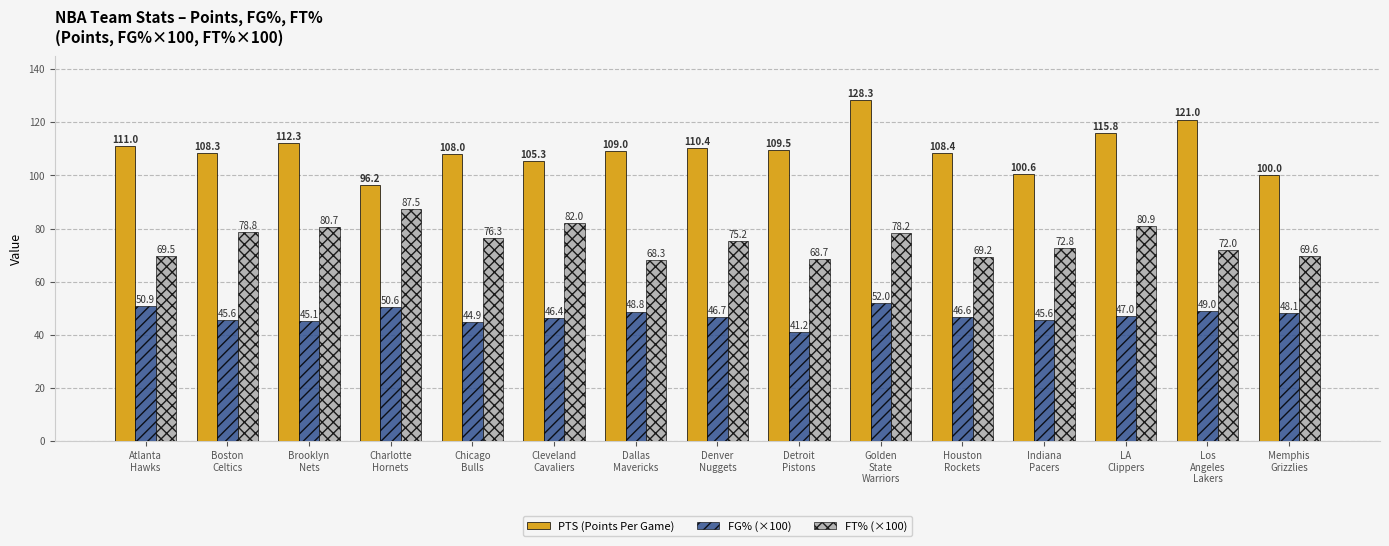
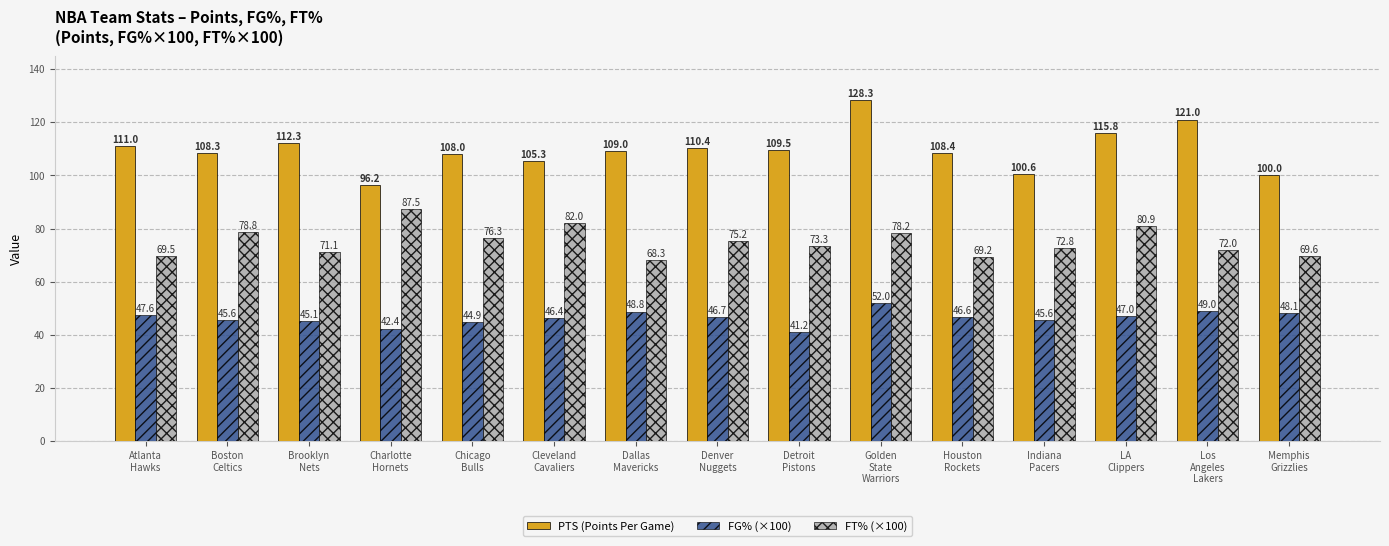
  {
    "PTS (Points Per Game)": {
      "Atlanta Hawks": 111.0,
      "Boston Celtics": 108.3,
      "Brooklyn Nets": 112.3,
      "Charlotte Hornets": 96.2,
      "Chicago Bulls": 108.0,
      "Cleveland Cavaliers": 105.3,
      "Dallas Mavericks": 109.0,
      "Denver Nuggets": 110.4,
      "Detroit Pistons": 109.5,
      "Golden State Warriors": 128.3,
      "Houston Rockets": 108.4,
      "Indiana Pacers": 100.6,
      "LA Clippers": 115.8,
      "Los Angeles Lakers": 121.0,
      "Memphis Grizzlies": 100.0
    },
    "FG% (×100)": {
-     "Atlanta Hawks": 50.9,
+     "Atlanta Hawks": 47.6,
      "Boston Celtics": 45.6,
      "Brooklyn Nets": 45.1,
-     "Charlotte Hornets": 50.6,
+     "Charlotte Hornets": 42.4,
      "Chicago Bulls": 44.9,
      "Cleveland Cavaliers": 46.4,
      "Dallas Mavericks": 48.8,
      "Denver Nuggets": 46.7,
      "Detroit Pistons": 41.2,
      "Golden State Warriors": 52.0,
      "Houston Rockets": 46.6,
      "Indiana Pacers": 45.6,
      "LA Clippers": 47.0,
      "Los Angeles Lakers": 49.0,
      "Memphis Grizzlies": 48.1
    },
    "FT% (×100)": {
      "Atlanta Hawks": 69.5,
      "Boston Celtics": 78.8,
-     "Brooklyn Nets": 80.7,
+     "Brooklyn Nets": 71.1,
      "Charlotte Hornets": 87.5,
      "Chicago Bulls": 76.3,
      "Cleveland Cavaliers": 82.0,
      "Dallas Mavericks": 68.3,
      "Denver Nuggets": 75.2,
-     "Detroit Pistons": 68.7,
+     "Detroit Pistons": 73.3,
      "Golden State Warriors": 78.2,
      "Houston Rockets": 69.2,
      "Indiana Pacers": 72.8,
      "LA Clippers": 80.9,
      "Los Angeles Lakers": 72.0,
      "Memphis Grizzlies": 69.6
    }
  }
